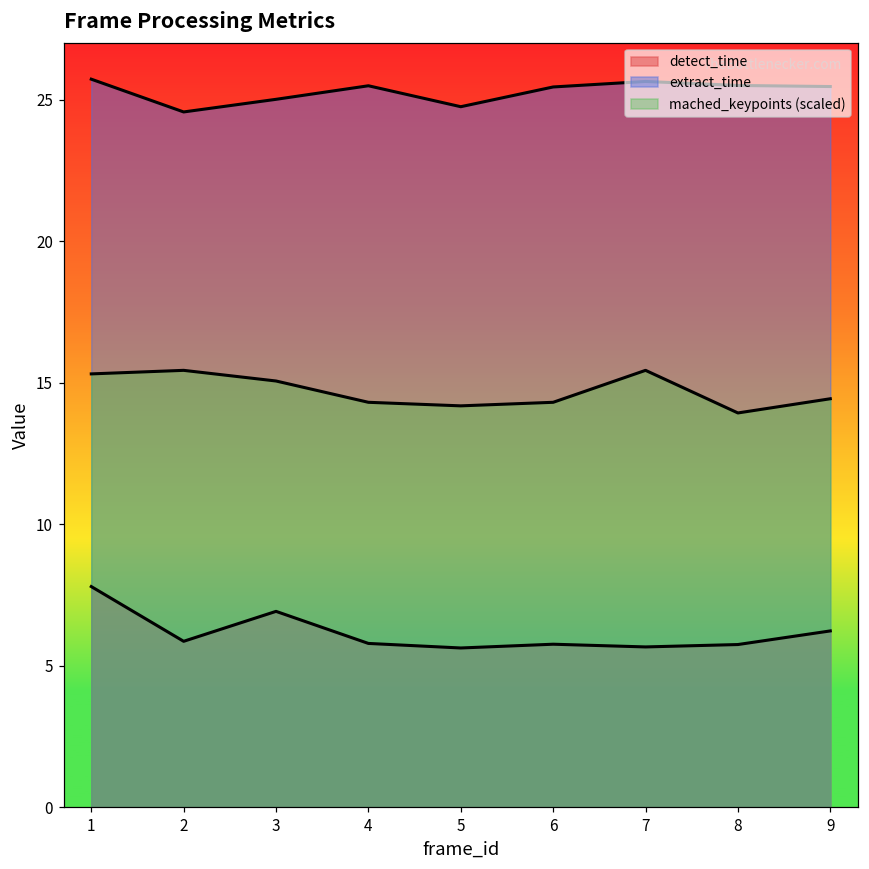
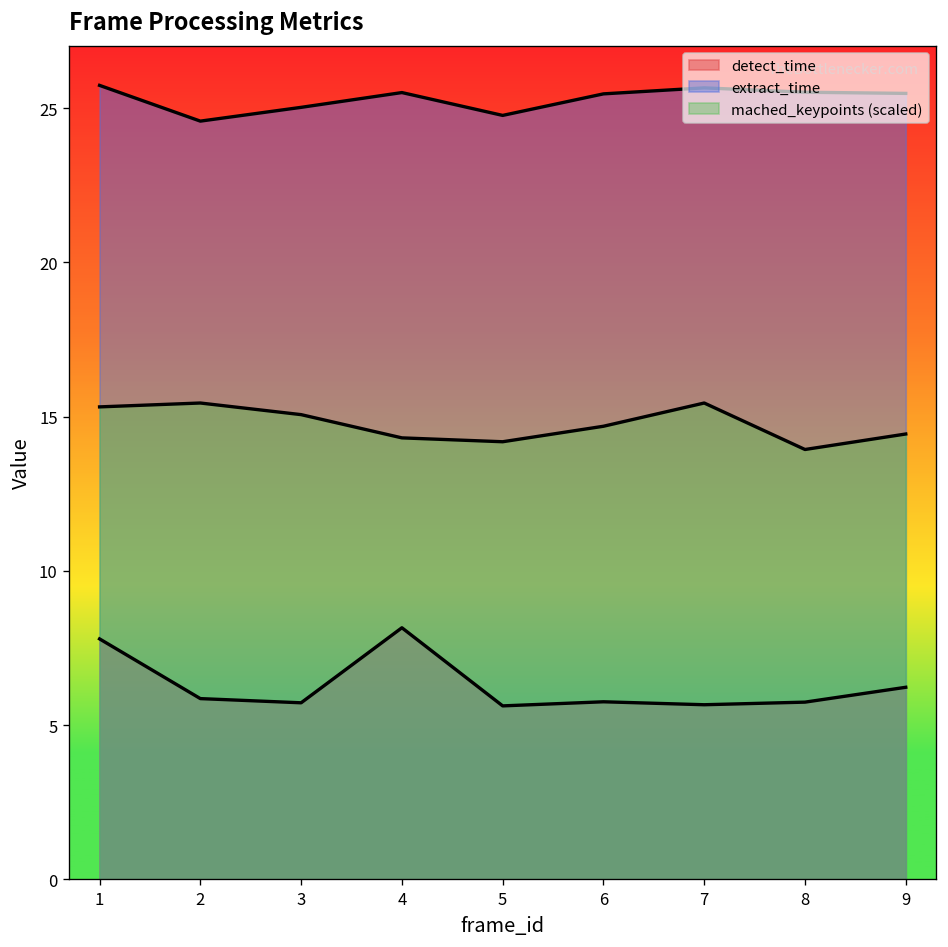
  {
    "detect_time": {
      "1": 7.8,
      "2": 5.9,
-     "3": 6.9,
-     "4": 5.8,
+     "3": 5.7,
+     "4": 8.2,
      "5": 5.6,
      "6": 5.8,
      "7": 5.7,
      "8": 5.7,
      "9": 6.2
    },
    "extract_time": {
      "1": 25.7,
      "2": 24.6,
      "3": 25.0,
      "4": 25.5,
      "5": 24.8,
      "6": 25.5
    },
    "mached_keypoints (scaled)": {
      "1": 15.3,
      "2": 15.4,
      "3": 15.1,
      "4": 14.3,
      "5": 14.2,
-     "6": 14.3,
+     "6": 14.7,
      "7": 15.4,
      "8": 13.9,
      "9": 14.4
    }
  }
